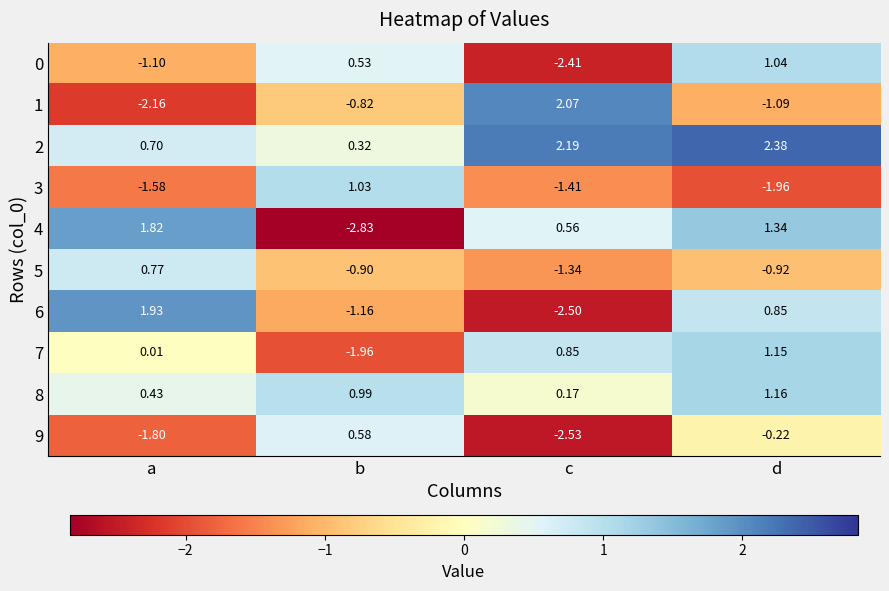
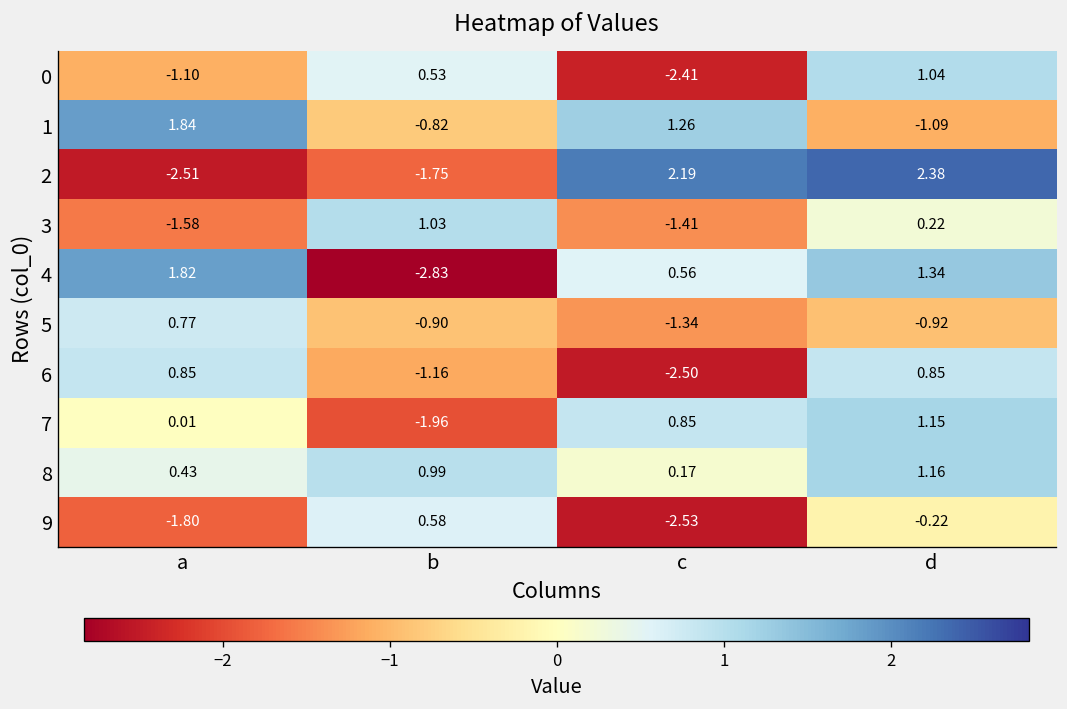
  {
    "0": {
      "a": -1.10,
      "b": 0.53,
      "c": -2.41,
      "d": 1.04
    },
    "1": {
-     "a": -2.16,
+     "a": 1.84,
      "b": -0.82,
-     "c": 2.07,
+     "c": 1.26,
      "d": -1.09
    },
    "2": {
-     "a": 0.70,
-     "b": 0.32,
+     "a": -2.51,
+     "b": -1.75,
      "c": 2.19,
      "d": 2.38
    },
    "3": {
      "a": -1.58,
      "b": 1.03,
      "c": -1.41,
-     "d": -1.96
+     "d": 0.22
    },
    "4": {
      "a": 1.82,
      "b": -2.83,
      "c": 0.56,
      "d": 1.34
    },
    "5": {
      "a": 0.77,
      "b": -0.90,
      "c": -1.34,
      "d": -0.92
    },
    "6": {
-     "a": 1.93,
+     "a": 0.85,
      "b": -1.16,
      "c": -2.50,
      "d": 0.85
    },
    "7": {
      "a": 0.01,
      "b": -1.96,
      "c": 0.85,
      "d": 1.15
    },
    "8": {
      "a": 0.43,
      "b": 0.99,
      "c": 0.17,
      "d": 1.16
    },
    "9": {
      "a": -1.80,
      "b": 0.58,
      "c": -2.53,
      "d": -0.22
    }
  }
